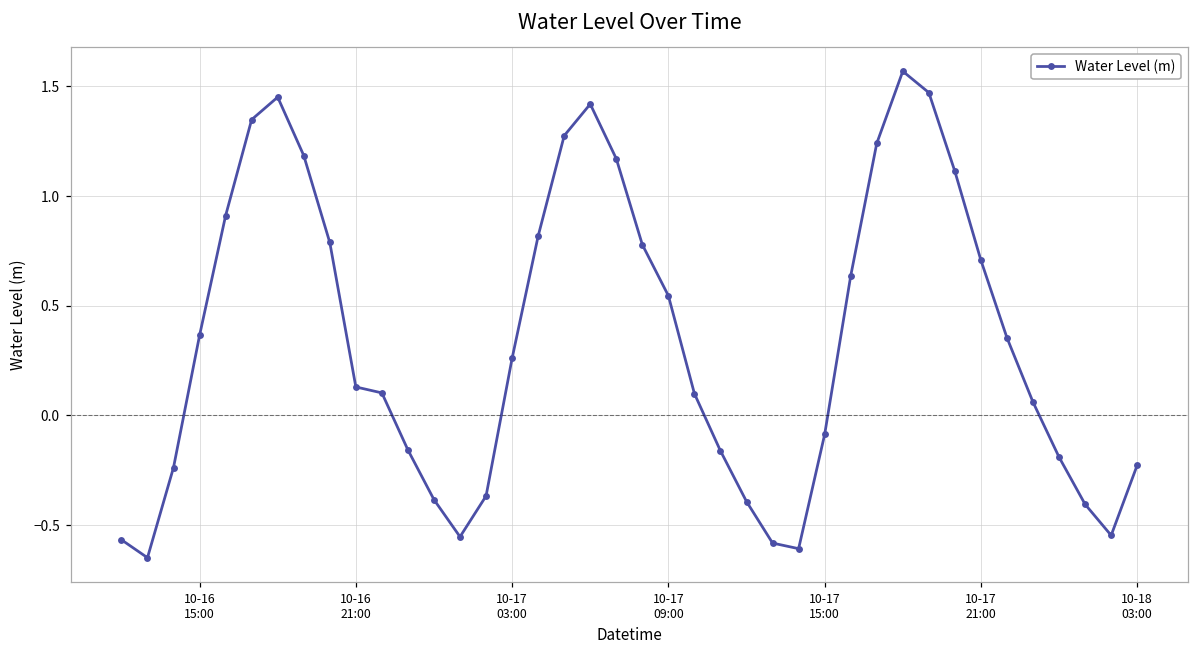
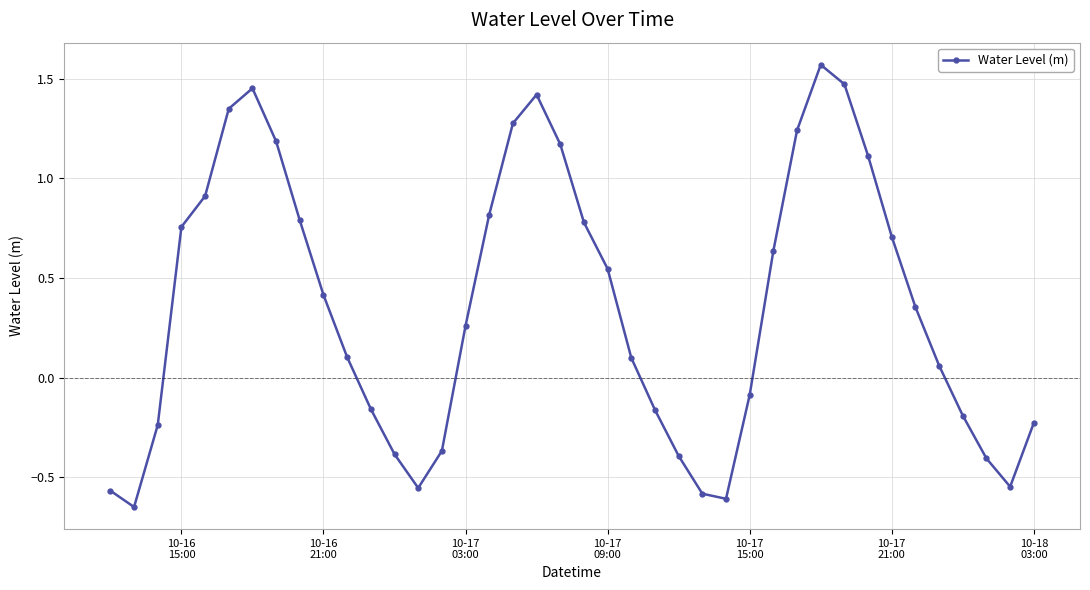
  {
-   "10-16 15:00": 0.36,
-   "10-16 21:00": 0.13,
+   "10-16 15:00": 0.76,
+   "10-16 21:00": 0.41,
    "10-17 03:00": 0.26,
    "10-17 09:00": 0.55,
    "10-17 15:00": -0.09,
    "10-17 21:00": 0.71,
    "10-18 03:00": -0.23
  }
